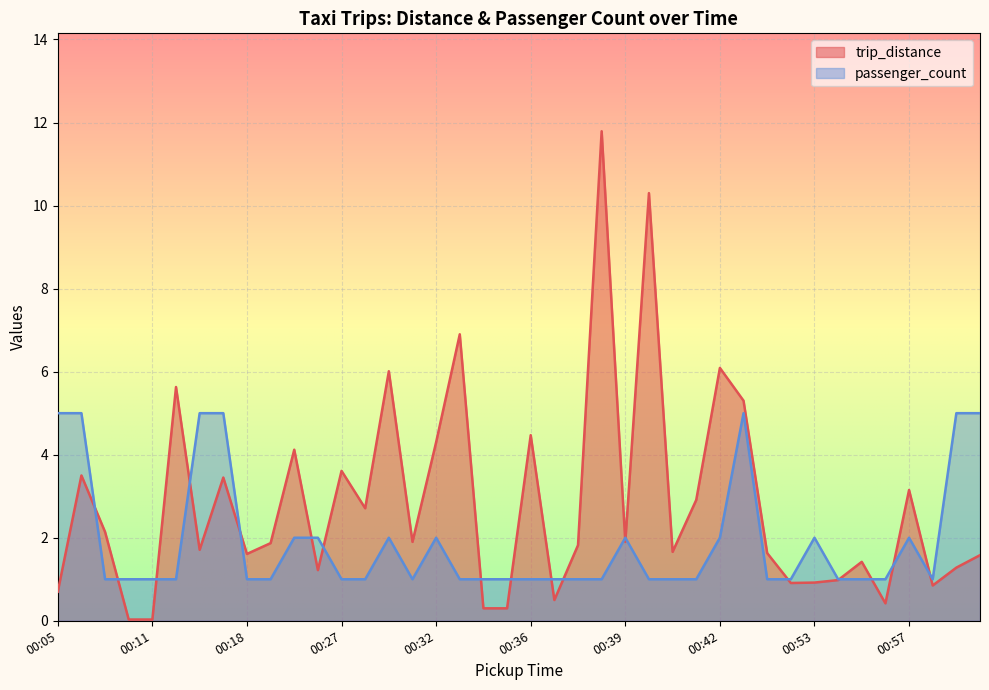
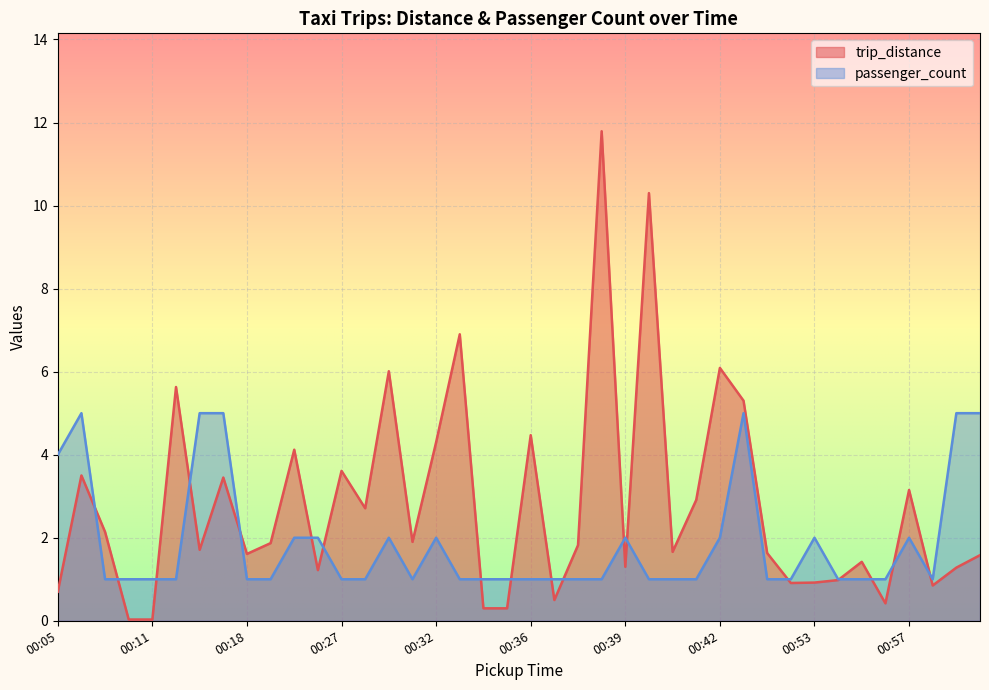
  {
    "trip_distance": {
      "00:05": 0.7,
      "00:27": 3.6,
-     "00:39": 1.9,
+     "00:39": 1.3,
      "00:42": 6.1,
      "00:53": 0.9,
      "00:57": 3.2
    },
    "passenger_count": {
-     "00:05": 5,
+     "00:05": 4,
      "00:27": 1,
      "00:39": 2,
      "00:42": 2,
      "00:53": 2,
      "00:57": 2
    }
  }
